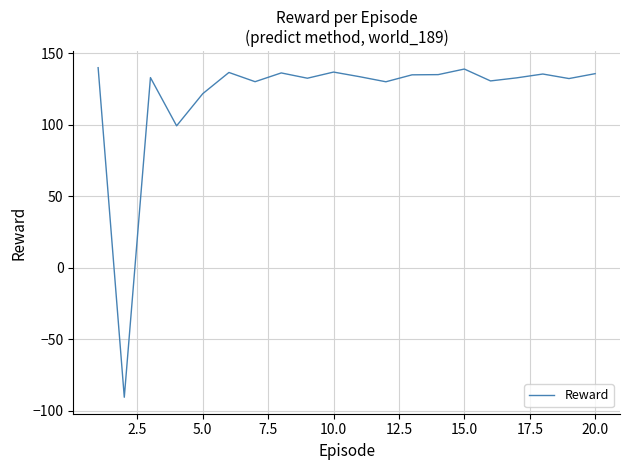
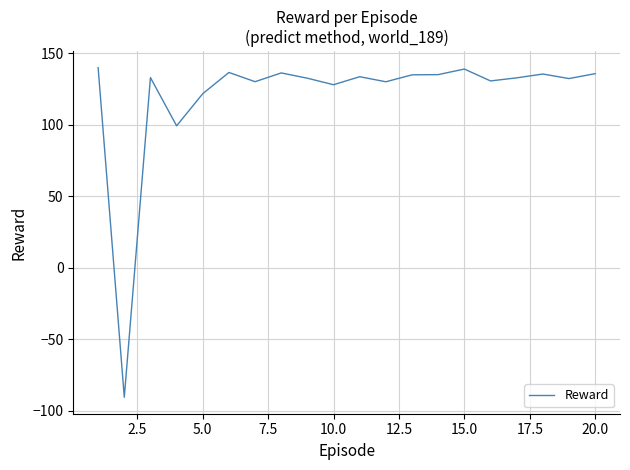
  {
    "5.0": 122,
-   "10.0": 137,
+   "10.0": 128,
    "15.0": 139,
    "20.0": 136
  }
